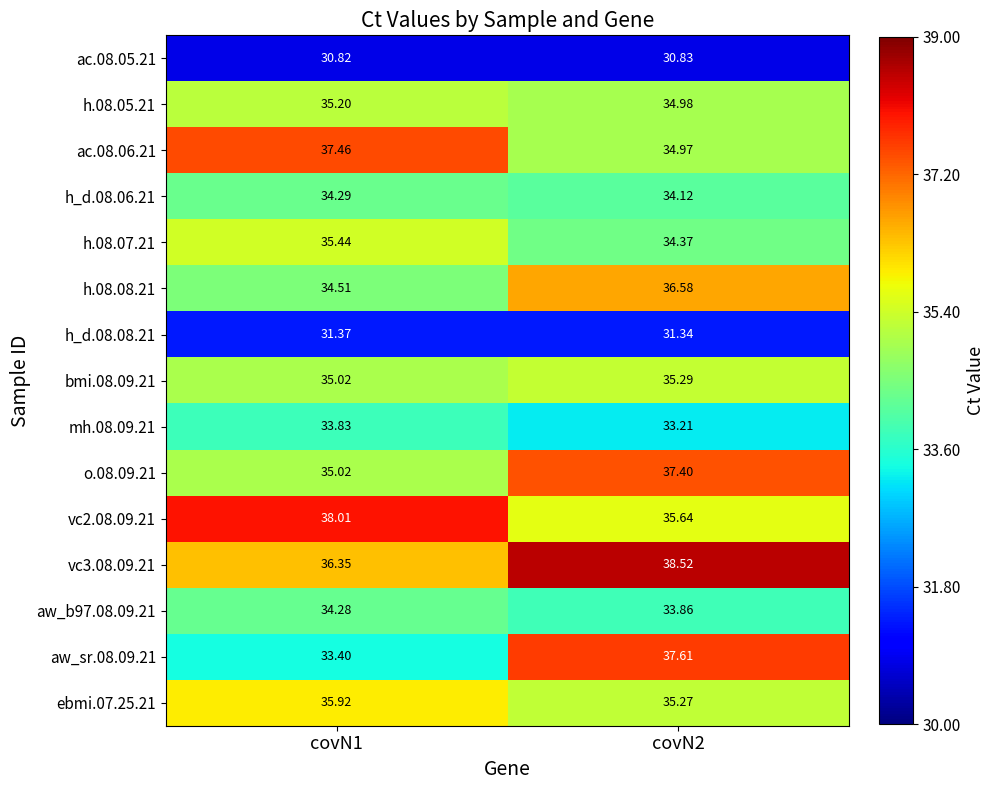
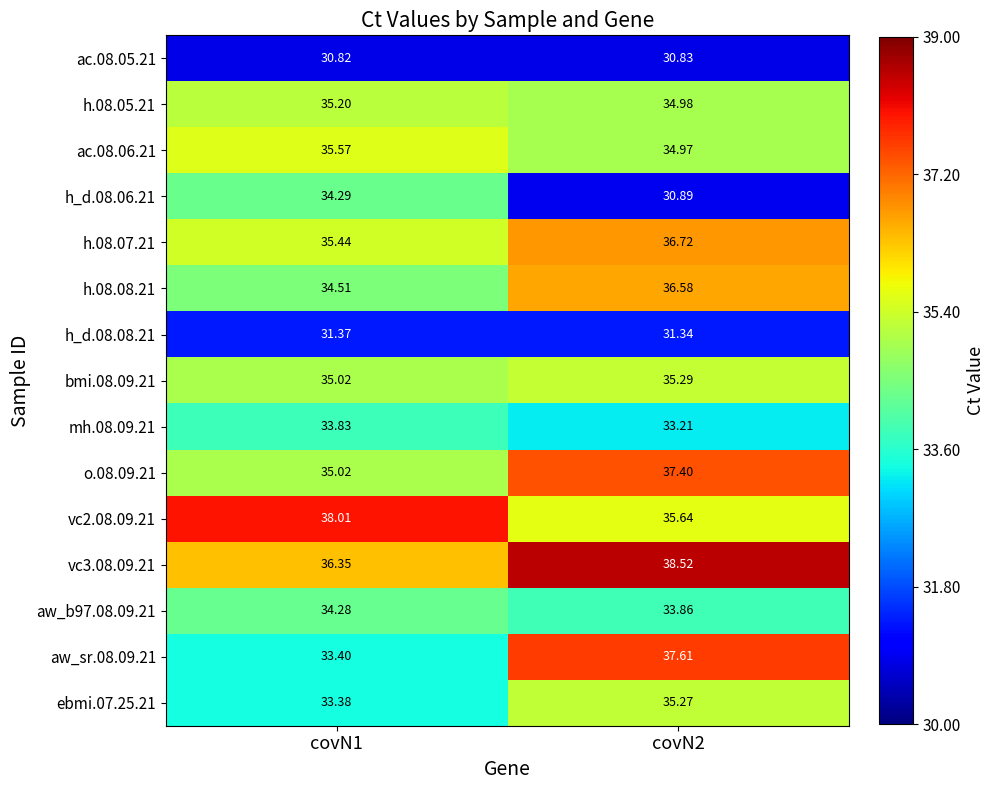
  {
    "ac.08.05.21": {
      "covN1": 30.82,
      "covN2": 30.83
    },
    "h.08.05.21": {
      "covN1": 35.20,
      "covN2": 34.98
    },
    "ac.08.06.21": {
-     "covN1": 37.46,
+     "covN1": 35.57,
      "covN2": 34.97
    },
    "h_d.08.06.21": {
      "covN1": 34.29,
-     "covN2": 34.12
+     "covN2": 30.89
    },
    "h.08.07.21": {
      "covN1": 35.44,
-     "covN2": 34.37
+     "covN2": 36.72
    },
    "h.08.08.21": {
      "covN1": 34.51,
      "covN2": 36.58
    },
    "h_d.08.08.21": {
      "covN1": 31.37,
      "covN2": 31.34
    },
    "bmi.08.09.21": {
      "covN1": 35.02,
      "covN2": 35.29
    },
    "mh.08.09.21": {
      "covN1": 33.83,
      "covN2": 33.21
    },
    "o.08.09.21": {
      "covN1": 35.02,
      "covN2": 37.40
    },
    "vc2.08.09.21": {
      "covN1": 38.01,
      "covN2": 35.64
    },
    "vc3.08.09.21": {
      "covN1": 36.35,
      "covN2": 38.52
    },
    "aw_b97.08.09.21": {
      "covN1": 34.28,
      "covN2": 33.86
    },
    "aw_sr.08.09.21": {
      "covN1": 33.40,
      "covN2": 37.61
    },
    "ebmi.07.25.21": {
-     "covN1": 35.92,
+     "covN1": 33.38,
      "covN2": 35.27
    }
  }
